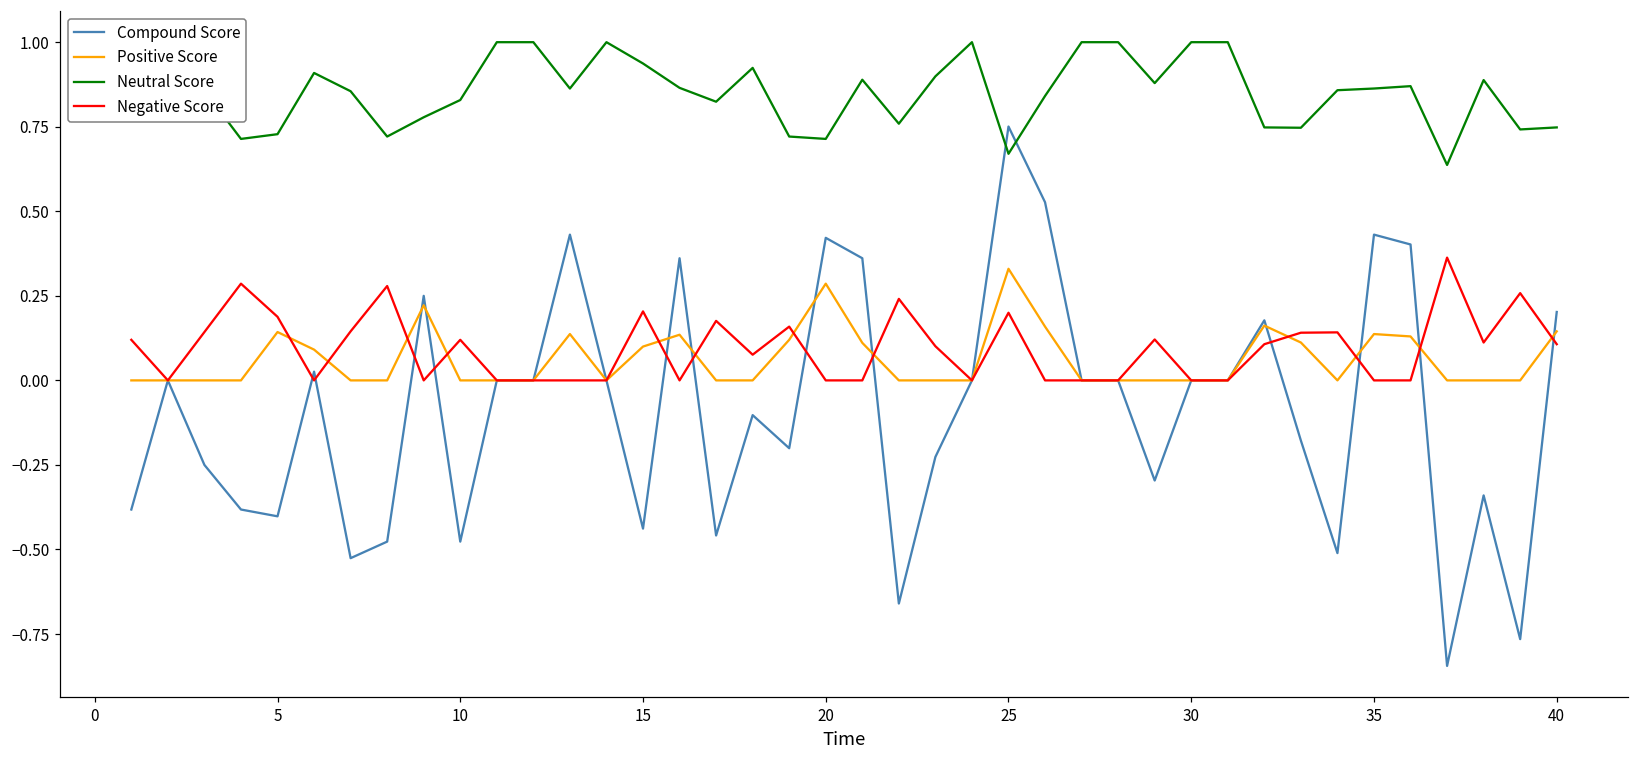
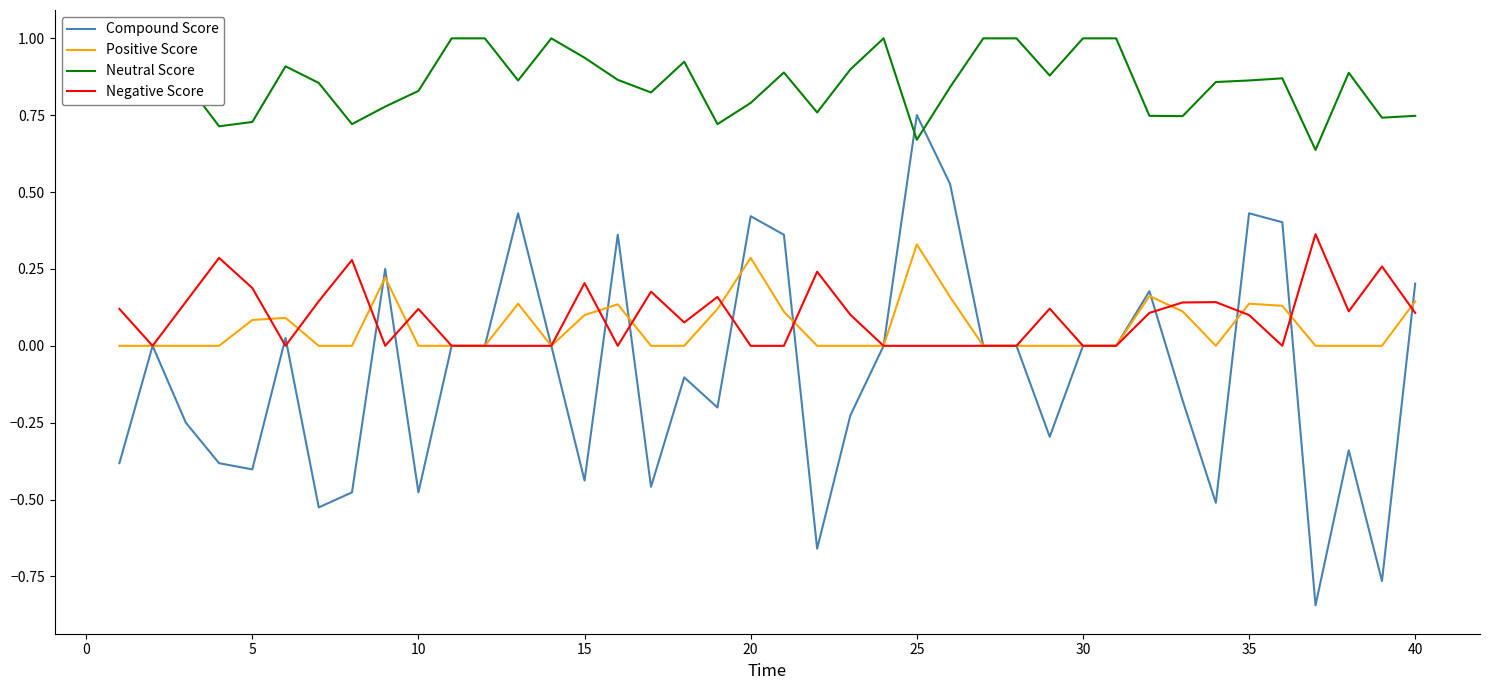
  {
    "Compound Score": {
      "5": -0.40,
      "10": -0.48,
      "15": -0.44,
      "20": 0.42,
      "25": 0.75,
      "35": 0.43,
      "40": 0.20
    },
    "Positive Score": {
-     "5": 0.14,
+     "5": 0.08,
      "10": 0.00,
      "15": 0.10,
      "20": 0.29,
      "25": 0.33,
      "35": 0.14,
      "40": 0.15
    },
    "Neutral Score": {
      "5": 0.73,
      "10": 0.83,
      "15": 0.94,
-     "20": 0.71,
+     "20": 0.79,
      "25": 0.67,
      "30": 1.00,
      "35": 0.86,
      "40": 0.75
    },
    "Negative Score": {
      "5": 0.19,
      "10": 0.12,
      "15": 0.2,
      "20": 0.0,
-     "25": 0.2,
-     "35": 0.0,
+     "25": 0.0,
+     "35": 0.1,
      "40": 0.1
    }
  }
